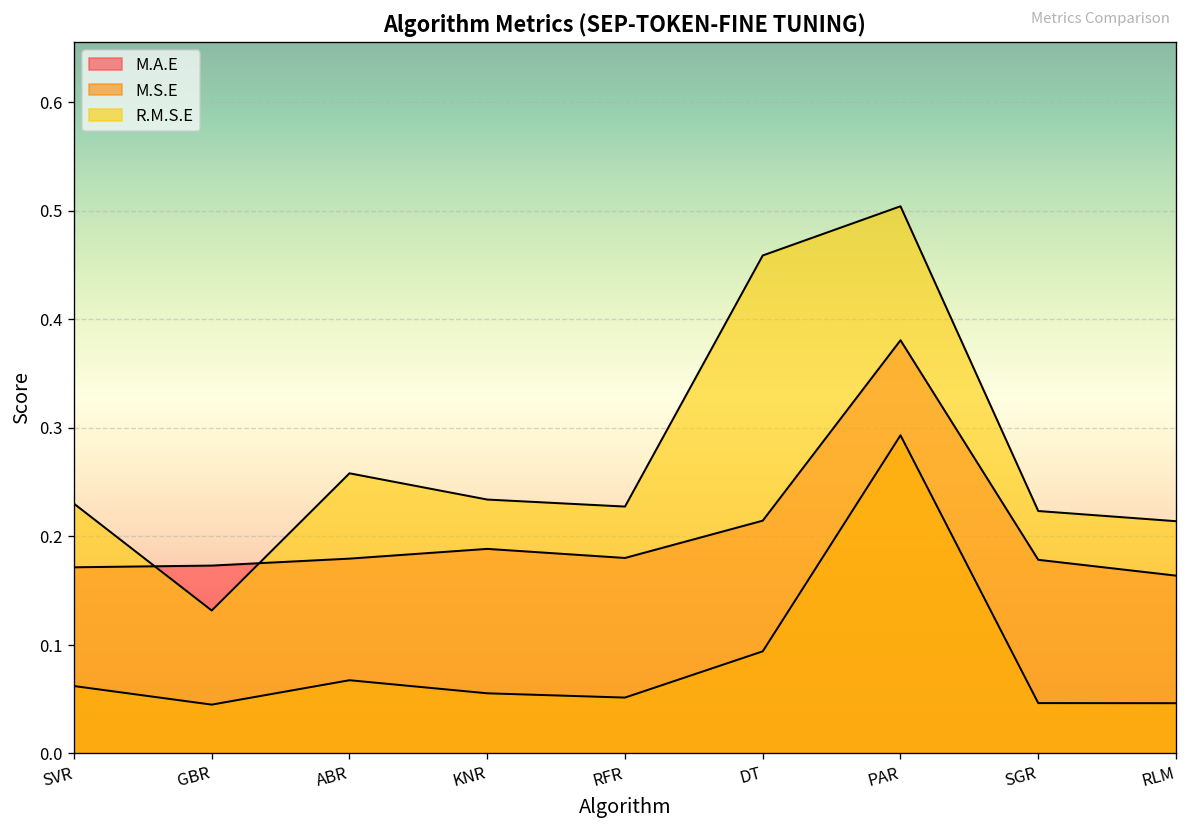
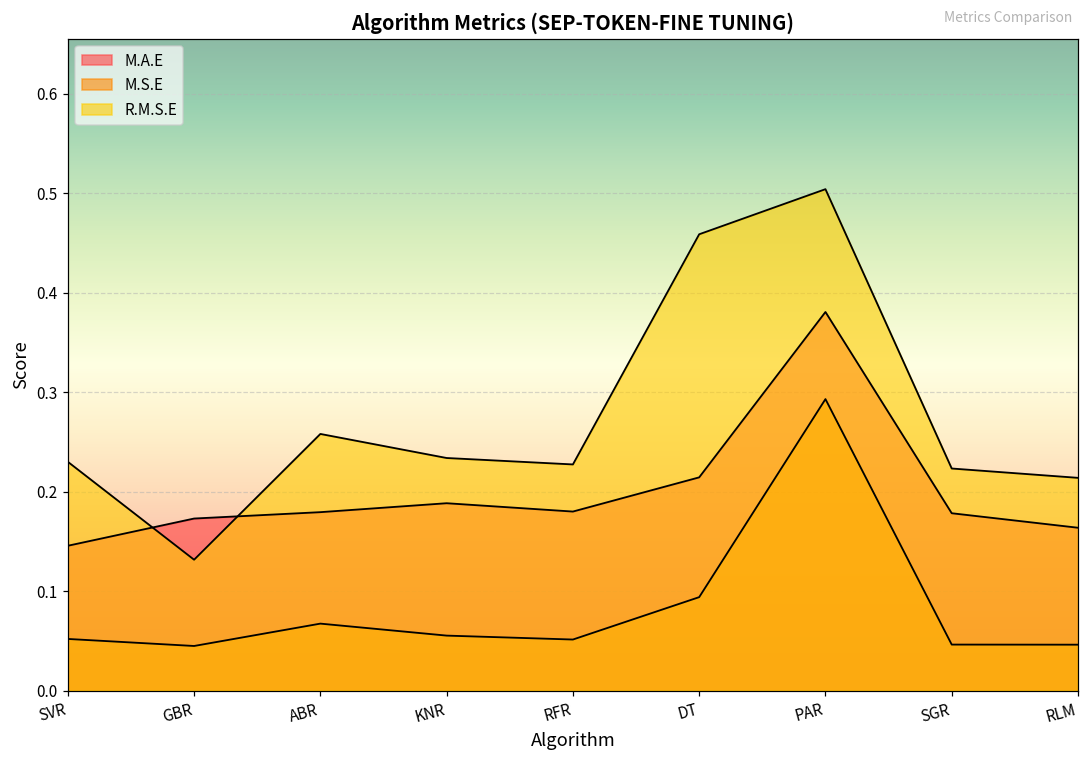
  {
    "M.A.E": {
-     "SVR": 0.17,
+     "SVR": 0.15,
      "GBR": 0.17,
      "ABR": 0.18,
      "KNR": 0.19,
      "RFR": 0.18,
      "DT": 0.21,
      "PAR": 0.38,
      "SGR": 0.18,
      "RLM": 0.16
    },
    "M.S.E": {
-     "SVR": 0.06,
+     "SVR": 0.05,
      "GBR": 0.04,
      "ABR": 0.07,
      "KNR": 0.06,
      "RFR": 0.05,
      "DT": 0.09,
      "PAR": 0.29,
      "SGR": 0.05,
      "RLM": 0.05
    },
    "R.M.S.E": {
      "SVR": 0.23,
      "GBR": 0.13,
      "ABR": 0.26,
      "KNR": 0.23,
      "RFR": 0.23,
      "DT": 0.46,
      "PAR": 0.50,
      "SGR": 0.22,
      "RLM": 0.21
    }
  }
